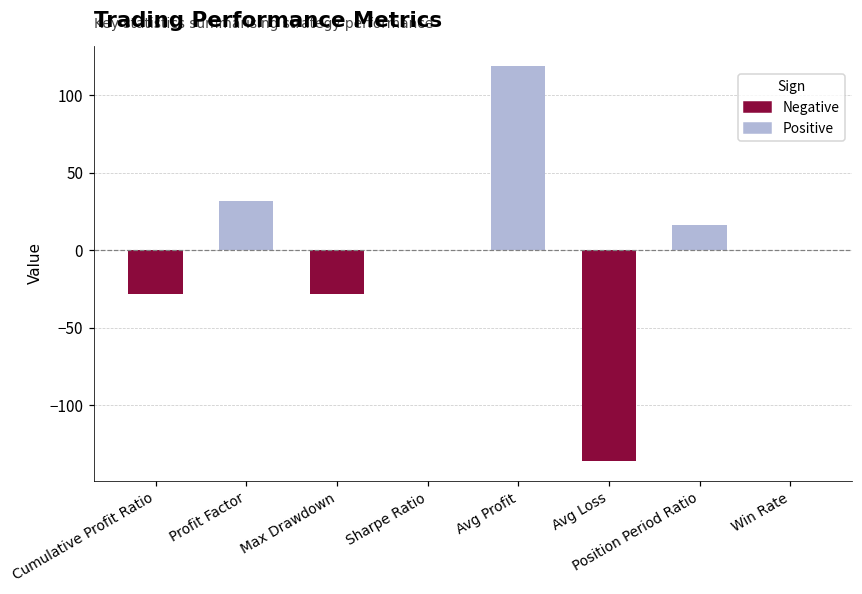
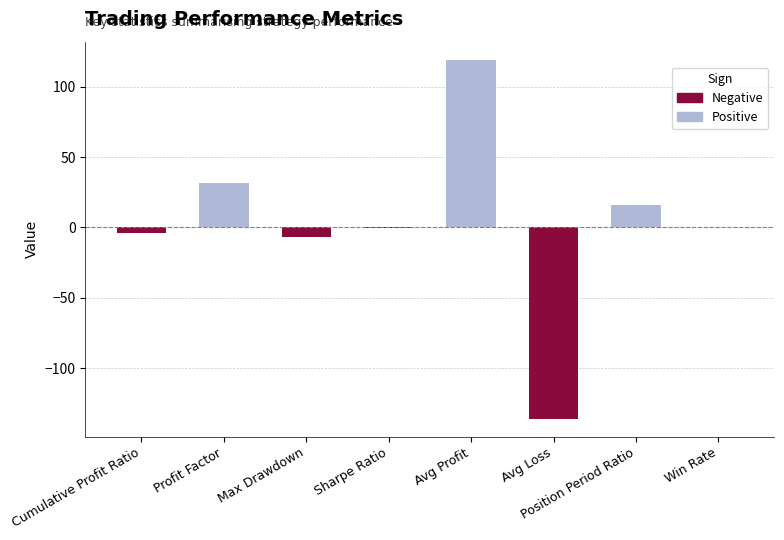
  {
-   "Cumulative Profit Ratio": -28,
+   "Cumulative Profit Ratio": -4,
    "Profit Factor": 32,
-   "Max Drawdown": -28,
+   "Max Drawdown": -7,
    "Avg Profit": 119,
    "Avg Loss": -136,
    "Position Period Ratio": 16
  }
